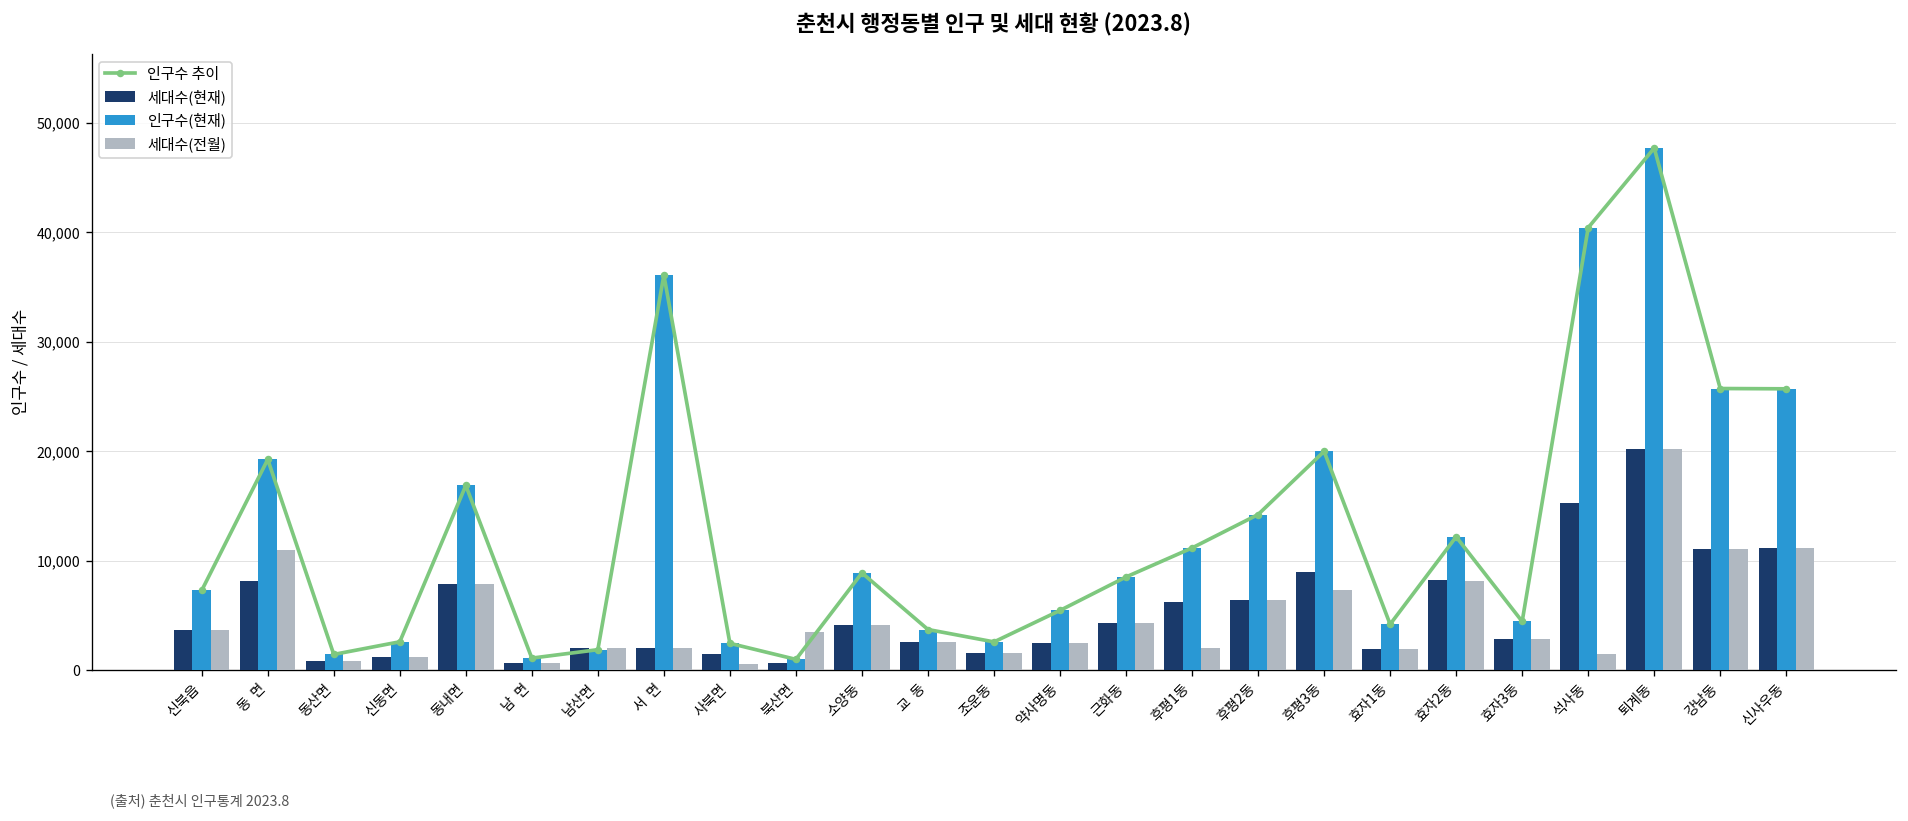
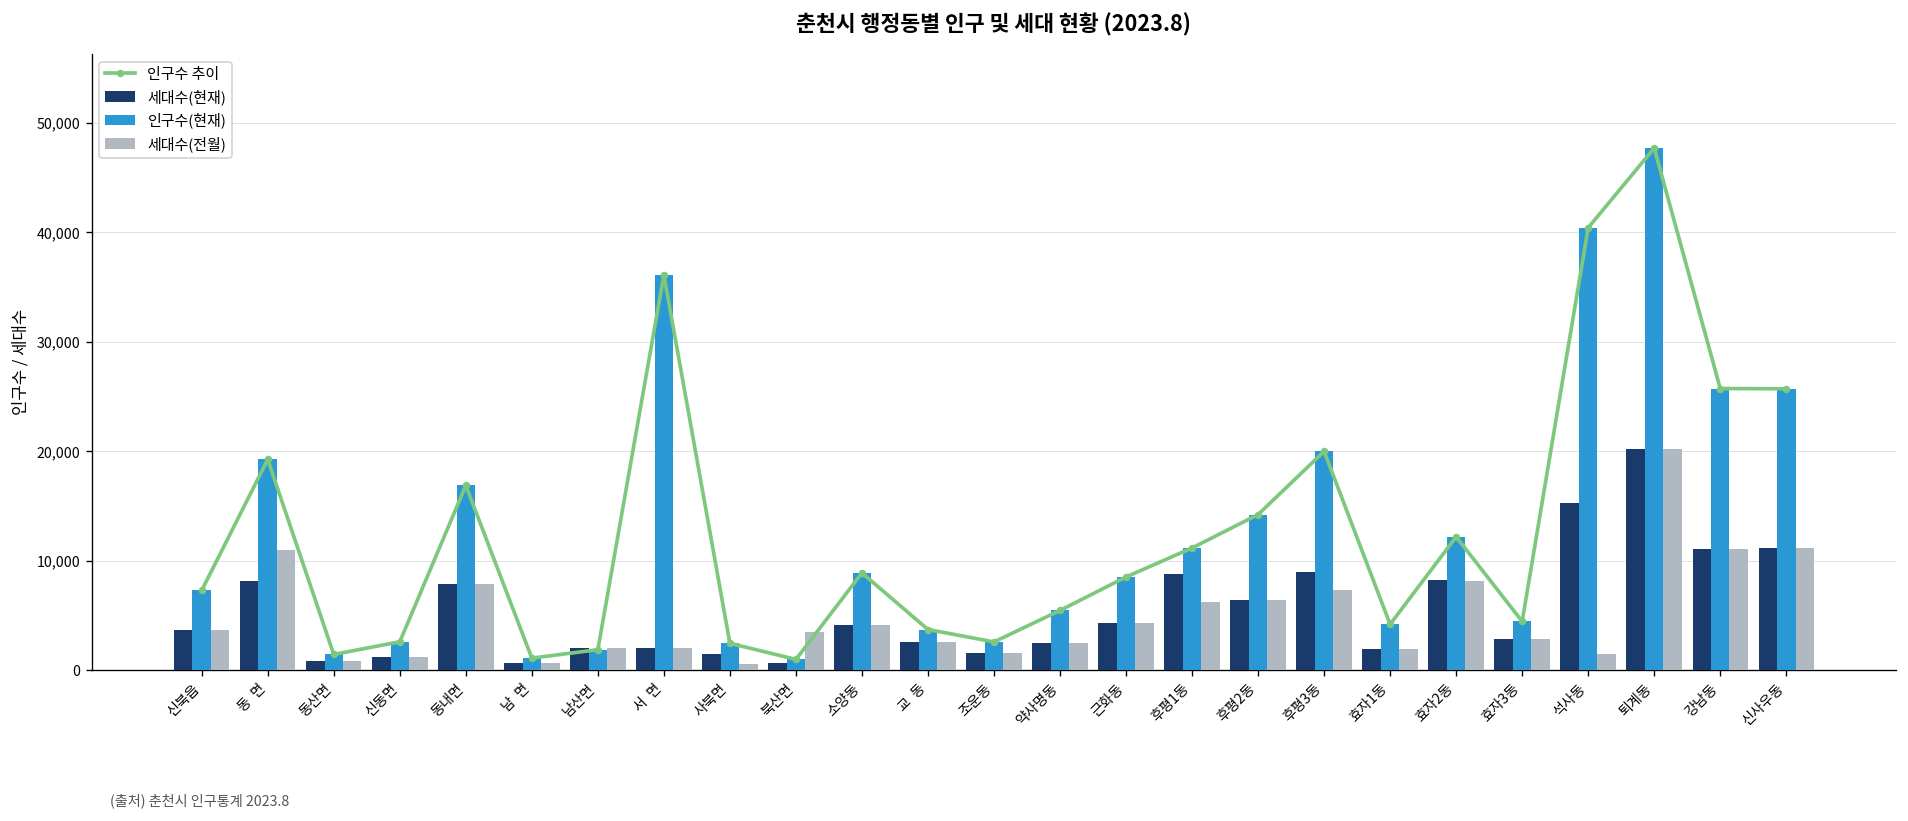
  {
    "세대수(현재)": {
      "신북읍": "4,000",
      "동 면": "8,000",
      "동산면": "1,000",
      "신동면": "1,000",
      "동내면": "8,000",
      "남 면": "1,000",
      "남산면": "2,000",
      "서 면": "2,000",
      "사북면": "1,000",
      "북산면": "1,000",
      "소양동": "4,000",
      "교 동": "3,000",
      "조운동": "2,000",
      "약사명동": "2,000",
      "근화동": "4,000",
-     "후평1동": "6,000",
+     "후평1동": "9,000",
      "후평2동": "6,000",
      "후평3동": "9,000",
      "효자1동": "2,000",
      "효자2동": "8,000",
      "효자3동": "3,000",
      "석사동": "15,000",
      "퇴계동": "20,000",
      "강남동": "11,000",
      "신사우동": "11,000"
    },
    "인구수(현재)": {
      "신북읍": "7,000",
      "동 면": "19,000",
      "동산면": "1,000",
      "신동면": "3,000",
      "동내면": "17,000",
      "남 면": "1,000",
      "남산면": "2,000",
      "서 면": "36,000",
      "사북면": "2,000",
      "북산면": "1,000",
      "소양동": "9,000",
      "교 동": "4,000",
      "조운동": "3,000",
      "약사명동": "5,000",
      "근화동": "8,000",
      "후평1동": "11,000",
      "후평2동": "14,000",
      "후평3동": "20,000",
      "효자1동": "4,000",
      "효자2동": "12,000",
      "효자3동": "4,000",
      "석사동": "40,000",
      "퇴계동": "48,000",
      "강남동": "26,000",
      "신사우동": "26,000"
    },
    "세대수(전월)": {
      "신북읍": "4,000",
      "동 면": "11,000",
      "동산면": "1,000",
      "신동면": "1,000",
      "동내면": "8,000",
      "남 면": "1,000",
      "남산면": "2,000",
      "서 면": "2,000",
      "사북면": "1,000",
      "북산면": "3,000",
      "소양동": "4,000",
      "교 동": "3,000",
      "조운동": "2,000",
      "약사명동": "2,000",
      "근화동": "4,000",
-     "후평1동": "2,000",
+     "후평1동": "6,000",
      "후평2동": "6,000",
      "후평3동": "7,000",
      "효자1동": "2,000",
      "효자2동": "8,000",
      "효자3동": "3,000",
      "석사동": "1,000",
      "퇴계동": "20,000",
      "강남동": "11,000",
      "신사우동": "11,000"
    }
  }
